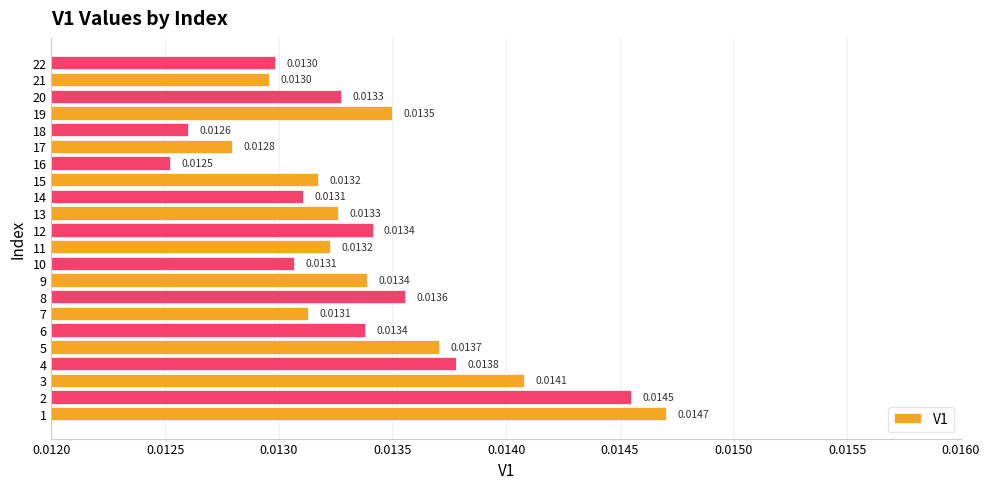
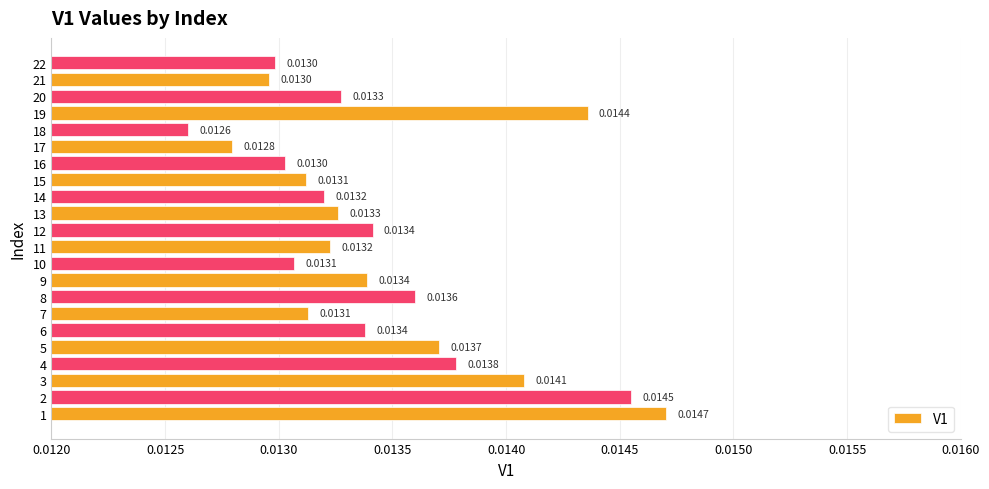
  {
    "22": 0.0130,
    "21": 0.0130,
    "20": 0.0133,
-   "19": 0.0135,
+   "19": 0.0144,
    "18": 0.0126,
    "17": 0.0128,
-   "16": 0.0125,
-   "15": 0.0132,
-   "14": 0.0131,
+   "16": 0.0130,
+   "15": 0.0131,
+   "14": 0.0132,
    "13": 0.0133,
    "12": 0.0134,
    "11": 0.0132,
    "10": 0.0131,
    "9": 0.0134,
-   "8": 0.01355,
+   "8": 0.01360,
    "7": 0.0131,
    "6": 0.0134,
    "5": 0.0137,
    "4": 0.0138,
    "3": 0.0141,
    "2": 0.0145,
    "1": 0.0147
  }
